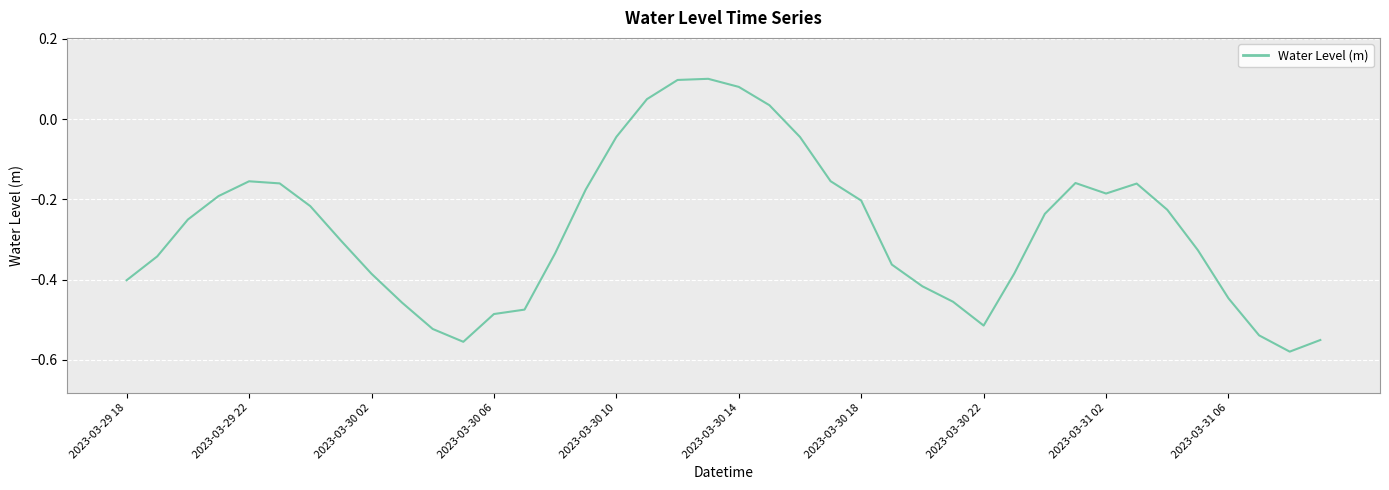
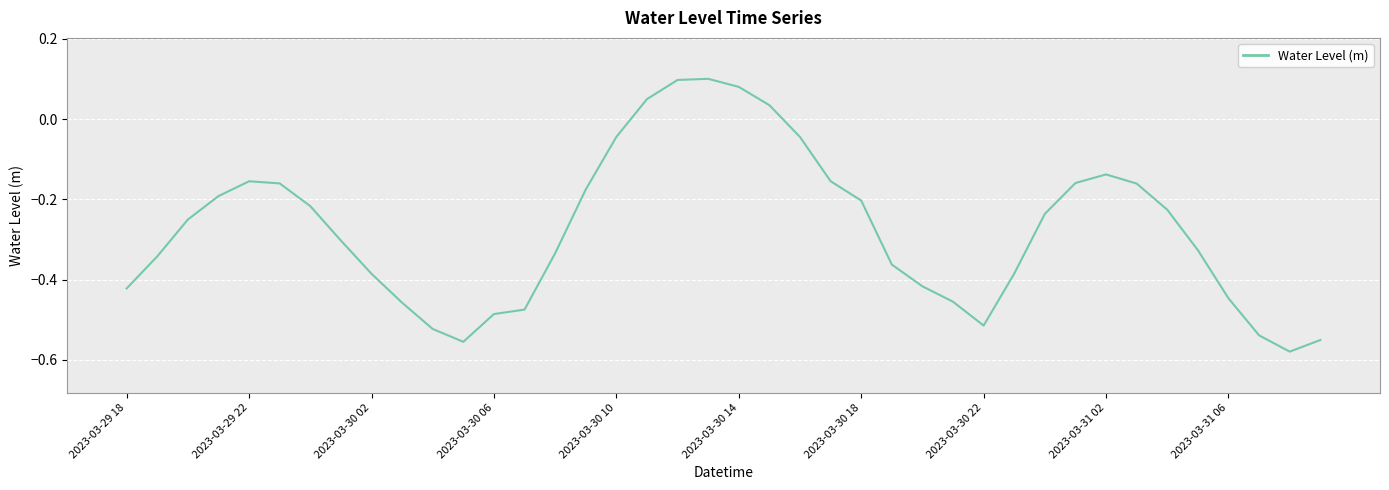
  {
-   "2023-03-29 18": -0.40,
+   "2023-03-29 18": -0.42,
    "2023-03-29 22": -0.15,
    "2023-03-30 02": -0.39,
    "2023-03-30 06": -0.49,
    "2023-03-30 10": -0.04,
    "2023-03-30 14": 0.08,
    "2023-03-30 18": -0.20,
    "2023-03-30 22": -0.51,
-   "2023-03-31 02": -0.19,
+   "2023-03-31 02": -0.14,
    "2023-03-31 06": -0.45
  }
